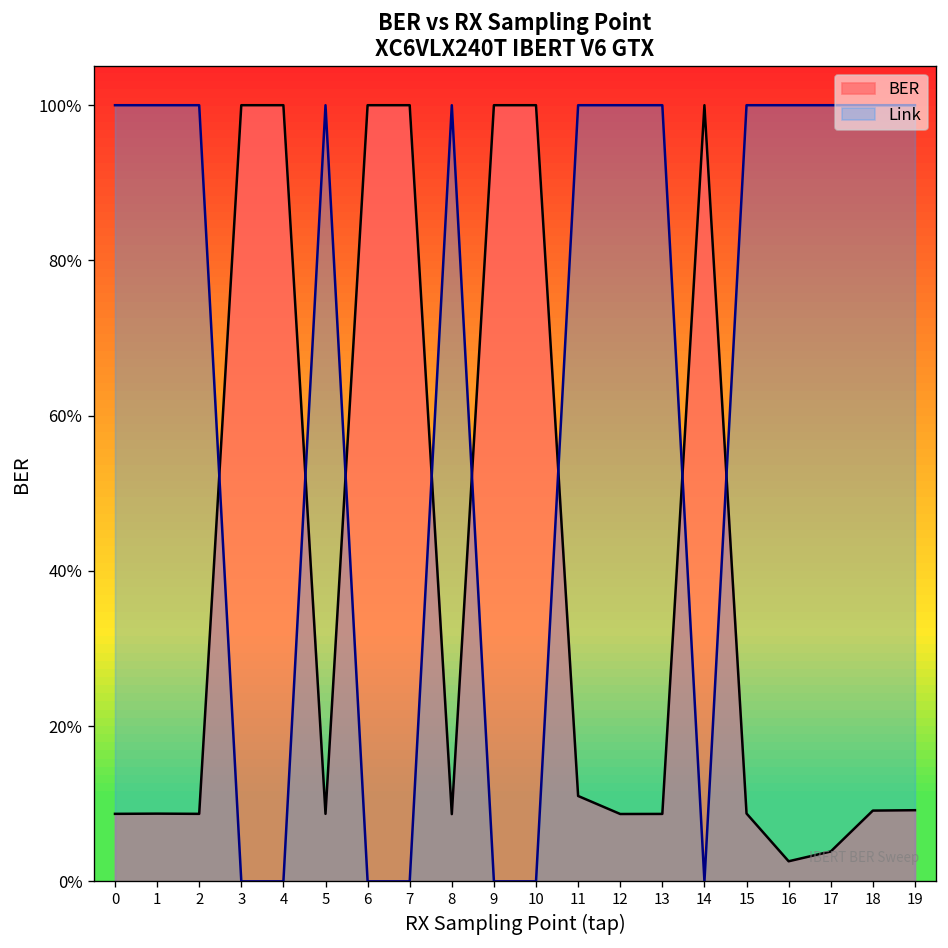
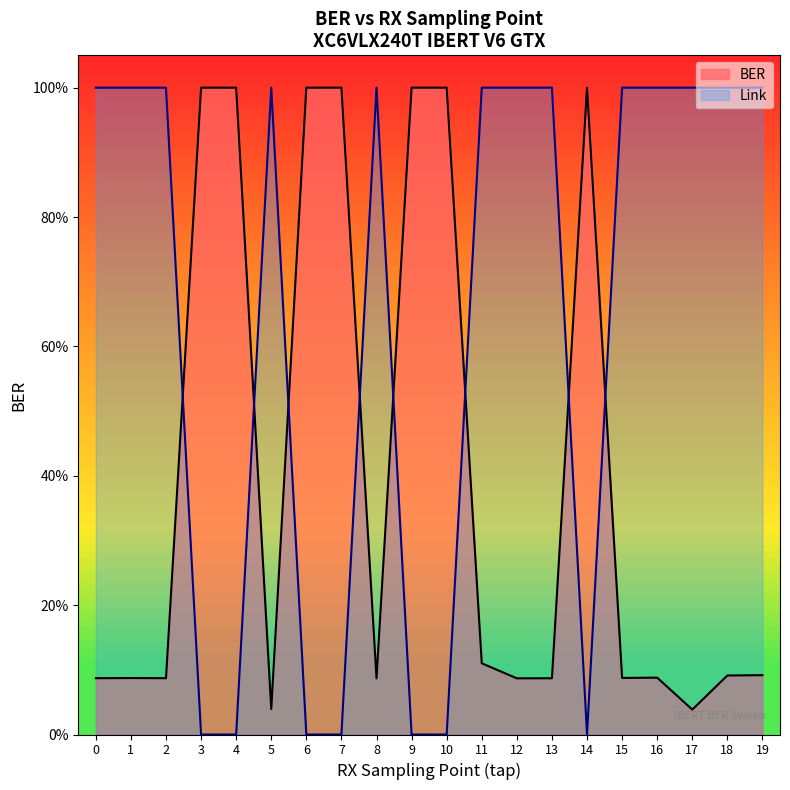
  {
    "BER": {
      "0": "9%",
      "1": "9%",
      "2": "9%",
      "3": "100%",
      "4": "100%",
-     "5": "9%",
+     "5": "4%",
      "6": "100%",
      "7": "100%",
      "8": "9%",
      "9": "100%",
      "10": "100%",
      "11": "11%",
      "12": "9%",
      "13": "9%",
      "14": "100%",
      "15": "9%",
-     "16": "3%",
+     "16": "9%",
      "17": "4%",
      "18": "9%",
      "19": "9%"
    },
    "Link": {
      "0": "100%",
      "1": "100%",
      "2": "100%",
      "3": "0%",
      "4": "0%",
      "5": "100%",
      "6": "0%",
      "7": "0%",
      "8": "100%",
      "9": "0%",
      "10": "0%",
      "11": "100%",
      "12": "100%",
      "13": "100%",
      "14": "0%",
      "15": "100%",
      "16": "100%",
      "17": "100%"
    }
  }
